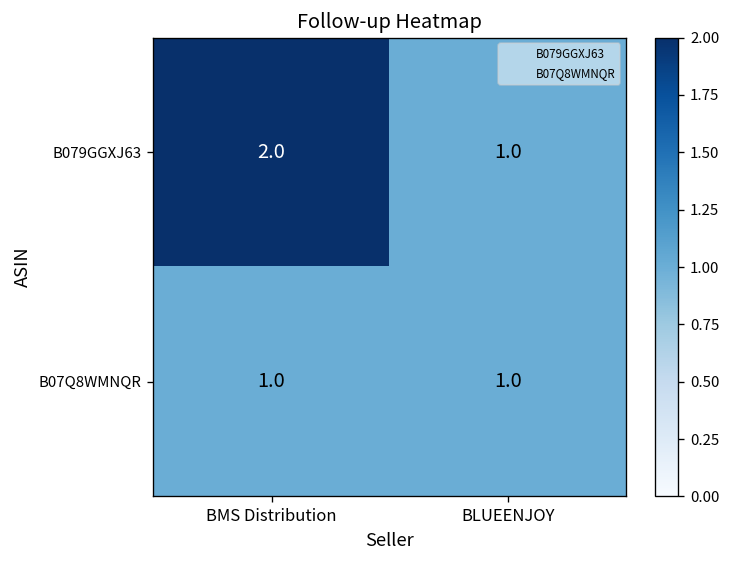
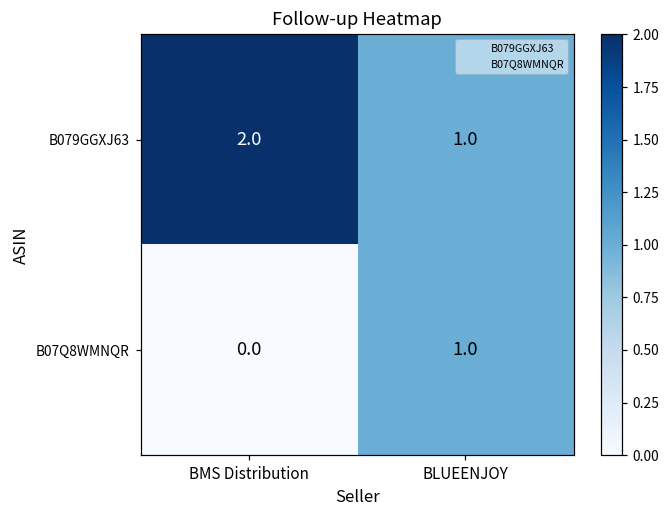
  {
    "B079GGXJ63": {
      "BMS Distribution": 2.0,
      "BLUEENJOY": 1.0
    },
    "B07Q8WMNQR": {
-     "BMS Distribution": 1.0,
+     "BMS Distribution": 0.0,
      "BLUEENJOY": 1.0
    }
  }
